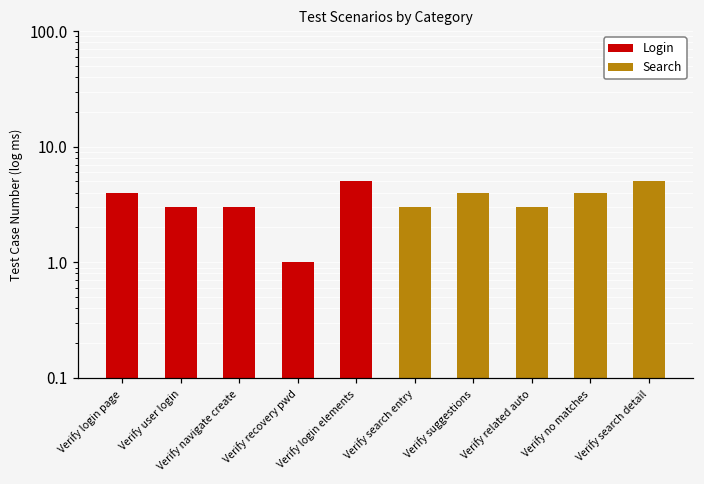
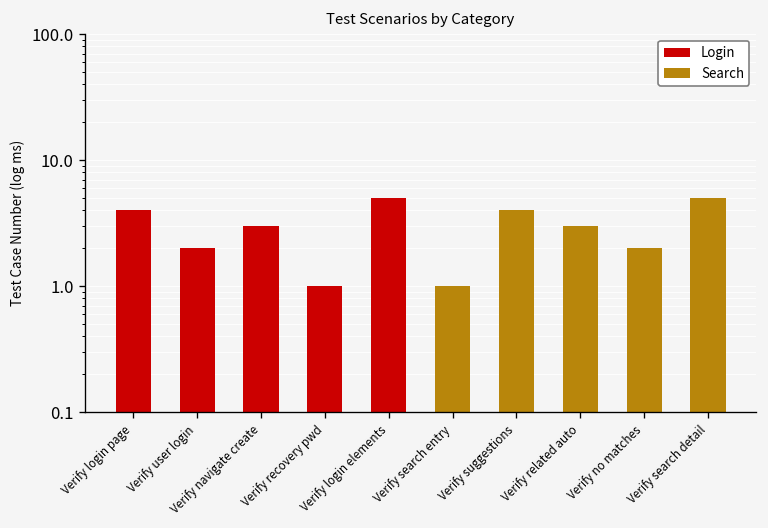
  {
    "Login": {
      "Verify login page": 4,
-     "Verify user login": 3,
+     "Verify user login": 2,
      "Verify navigate create": 3,
      "Verify recovery pwd": 1,
      "Verify login elements": 5
    },
    "Search": {
-     "Verify search entry": 3,
+     "Verify search entry": 1,
      "Verify suggestions": 4,
      "Verify related auto": 3,
-     "Verify no matches": 4,
+     "Verify no matches": 2,
      "Verify search detail": 5
    }
  }
